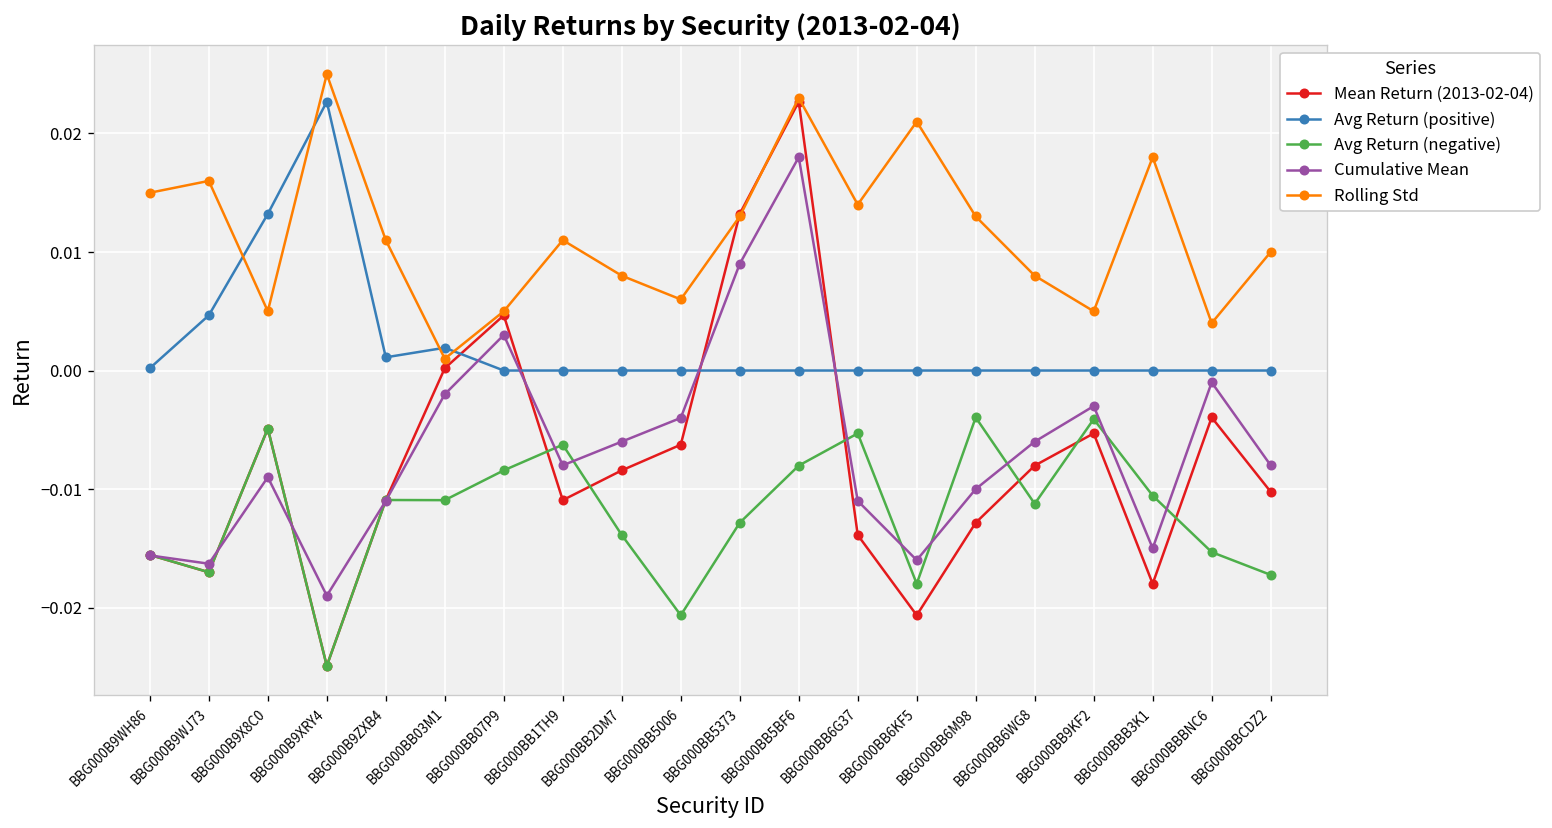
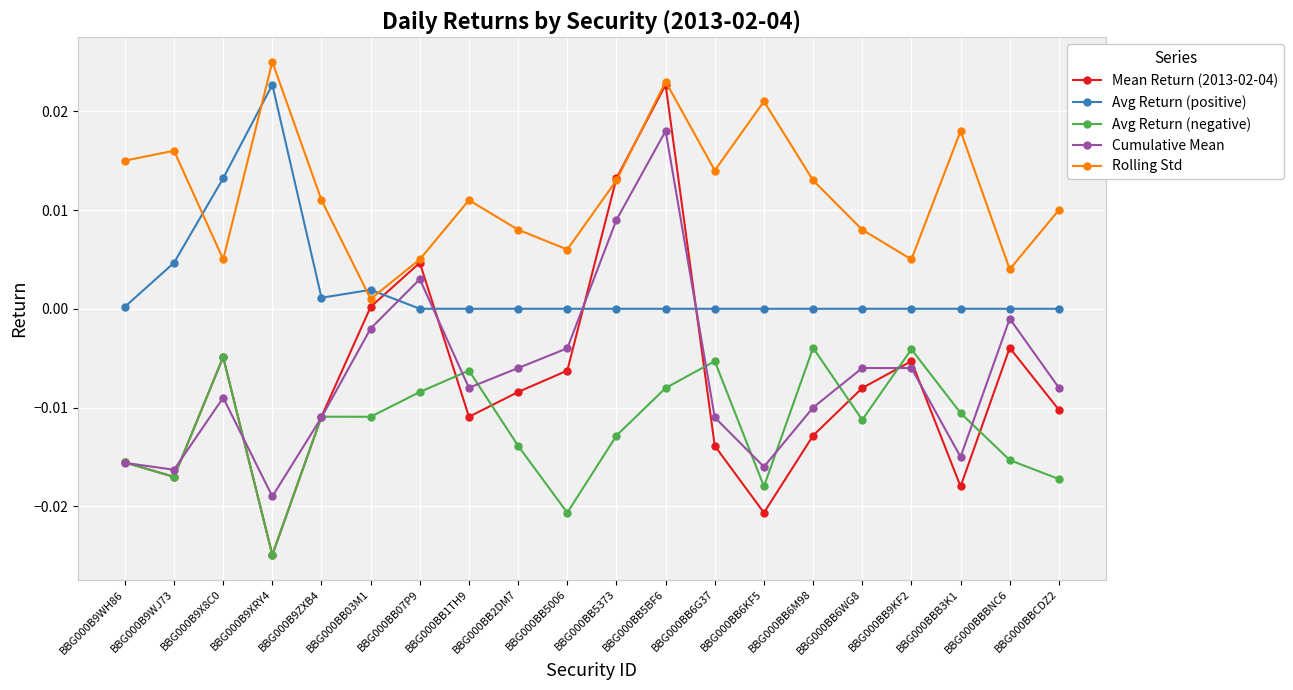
  {
    "Mean Return (2013-02-04)": {
      "BBG000BB03M1": 0.000,
      "BBG000BB07P9": 0.005,
      "BBG000BB1TH9": -0.011,
      "BBG000BB2DM7": -0.008,
      "BBG000BB5006": -0.006,
      "BBG000BB5BF6": 0.023,
      "BBG000BB6G37": -0.014,
      "BBG000BB6KF5": -0.021,
      "BBG000BB6M98": -0.013,
      "BBG000BB6WG8": -0.008,
      "BBG000BB9KF2": -0.005,
      "BBG000BBB3K1": -0.018,
      "BBG000BBBNC6": -0.004,
      "BBG000BBCDZ2": -0.010
    },
    "Avg Return (positive)": {
      "BBG000B9WH86": 0.000,
      "BBG000B9WJ73": 0.005,
      "BBG000B9X8C0": 0.013,
      "BBG000B9XRY4": 0.023,
      "BBG000B9ZXB4": 0.001,
      "BBG000BB03M1": 0.002,
      "BBG000BB07P9": 0.000,
      "BBG000BB1TH9": 0.000,
      "BBG000BB2DM7": 0.000,
      "BBG000BB5006": 0.000,
      "BBG000BB5373": 0.000,
      "BBG000BB5BF6": 0.000,
      "BBG000BB6G37": 0.000,
      "BBG000BB6KF5": 0.000,
      "BBG000BB6M98": 0.000,
      "BBG000BB6WG8": 0.000,
      "BBG000BB9KF2": 0.000,
      "BBG000BBB3K1": 0.000,
      "BBG000BBBNC6": 0.000,
      "BBG000BBCDZ2": 0.000
    },
    "Avg Return (negative)": {
      "BBG000BB03M1": -0.011,
      "BBG000BB07P9": -0.008,
      "BBG000BB1TH9": -0.006,
      "BBG000BB2DM7": -0.014,
      "BBG000BB5006": -0.021,
      "BBG000BB5373": -0.013,
      "BBG000BB5BF6": -0.008,
      "BBG000BB6G37": -0.005,
      "BBG000BB6KF5": -0.018,
      "BBG000BB6M98": -0.004,
      "BBG000BB6WG8": -0.011,
      "BBG000BB9KF2": -0.004,
      "BBG000BBB3K1": -0.011,
      "BBG000BBBNC6": -0.015,
      "BBG000BBCDZ2": -0.017
    },
    "Cumulative Mean": {
      "BBG000B9WJ73": -0.016,
      "BBG000B9X8C0": -0.009,
      "BBG000B9XRY4": -0.019,
      "BBG000BB03M1": -0.002,
      "BBG000BB07P9": 0.003,
      "BBG000BB1TH9": -0.008,
      "BBG000BB2DM7": -0.006,
      "BBG000BB5006": -0.004,
      "BBG000BB5373": 0.009,
      "BBG000BB5BF6": 0.018,
      "BBG000BB6G37": -0.011,
      "BBG000BB6KF5": -0.016,
      "BBG000BB6M98": -0.010,
      "BBG000BB6WG8": -0.006,
-     "BBG000BB9KF2": -0.003,
+     "BBG000BB9KF2": -0.006,
      "BBG000BBB3K1": -0.015,
      "BBG000BBBNC6": -0.001,
      "BBG000BBCDZ2": -0.008
    },
    "Rolling Std": {
      "BBG000B9WH86": 0.015,
      "BBG000B9WJ73": 0.016,
      "BBG000B9X8C0": 0.005,
      "BBG000B9XRY4": 0.025,
      "BBG000B9ZXB4": 0.011,
      "BBG000BB03M1": 0.001,
      "BBG000BB07P9": 0.005,
      "BBG000BB1TH9": 0.011,
      "BBG000BB2DM7": 0.008,
      "BBG000BB5006": 0.006,
      "BBG000BB5BF6": 0.023,
      "BBG000BB6G37": 0.014,
      "BBG000BB6KF5": 0.021,
      "BBG000BB6M98": 0.013,
      "BBG000BB6WG8": 0.008,
      "BBG000BB9KF2": 0.005,
      "BBG000BBB3K1": 0.018,
      "BBG000BBBNC6": 0.004,
      "BBG000BBCDZ2": 0.010
    }
  }
